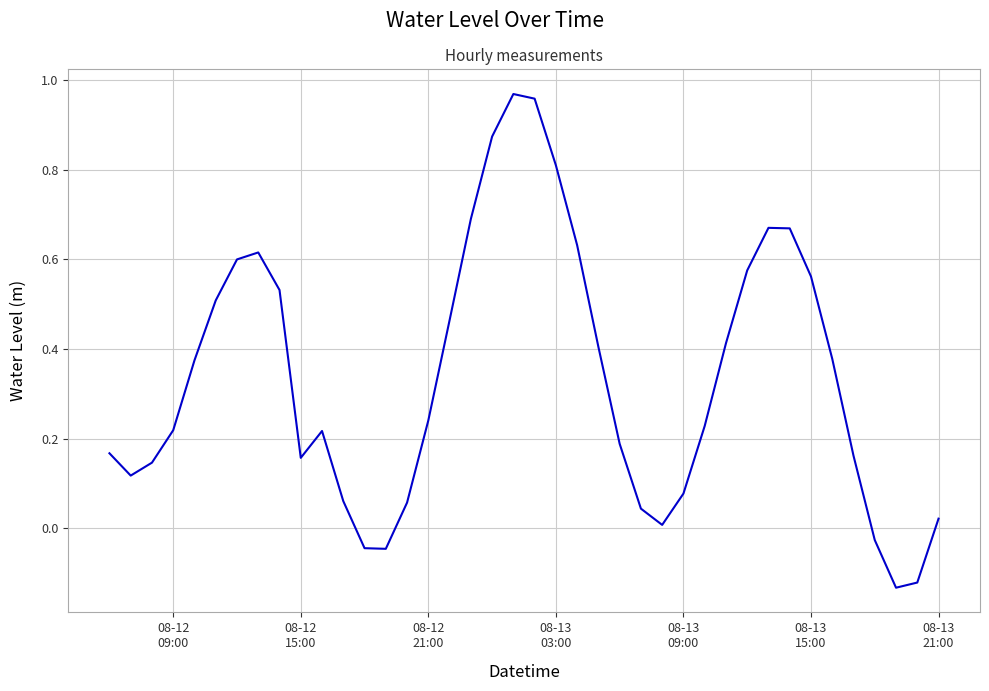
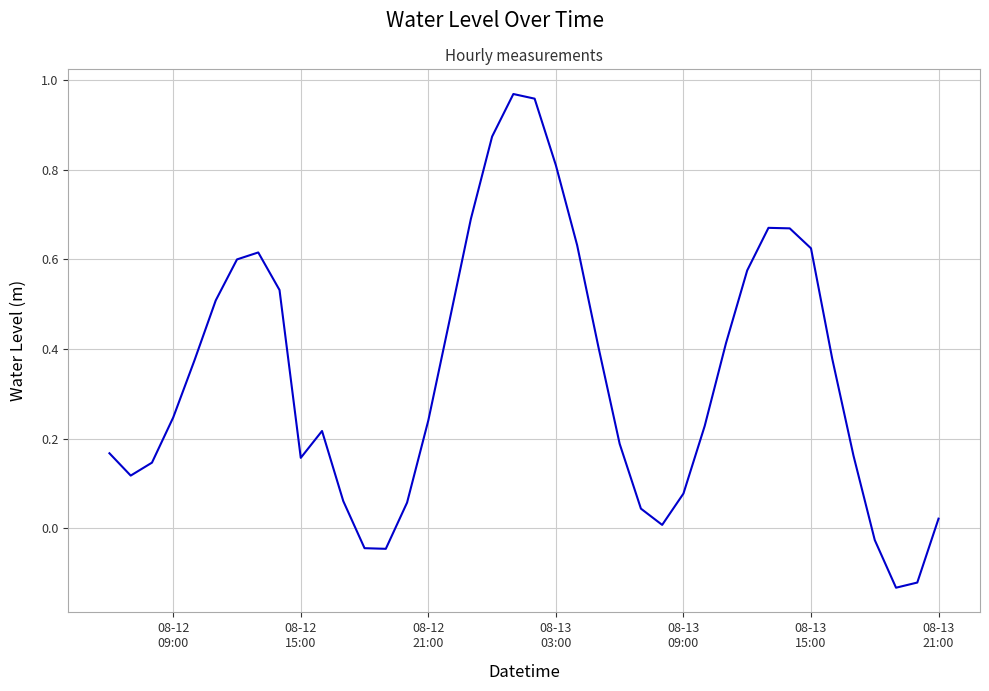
  {
-   "08-12 09:00": 0.22,
+   "08-12 09:00": 0.25,
    "08-12 15:00": 0.16,
    "08-12 21:00": 0.24,
    "08-13 03:00": 0.81,
    "08-13 09:00": 0.08,
-   "08-13 15:00": 0.56,
+   "08-13 15:00": 0.62,
    "08-13 21:00": 0.02
  }
